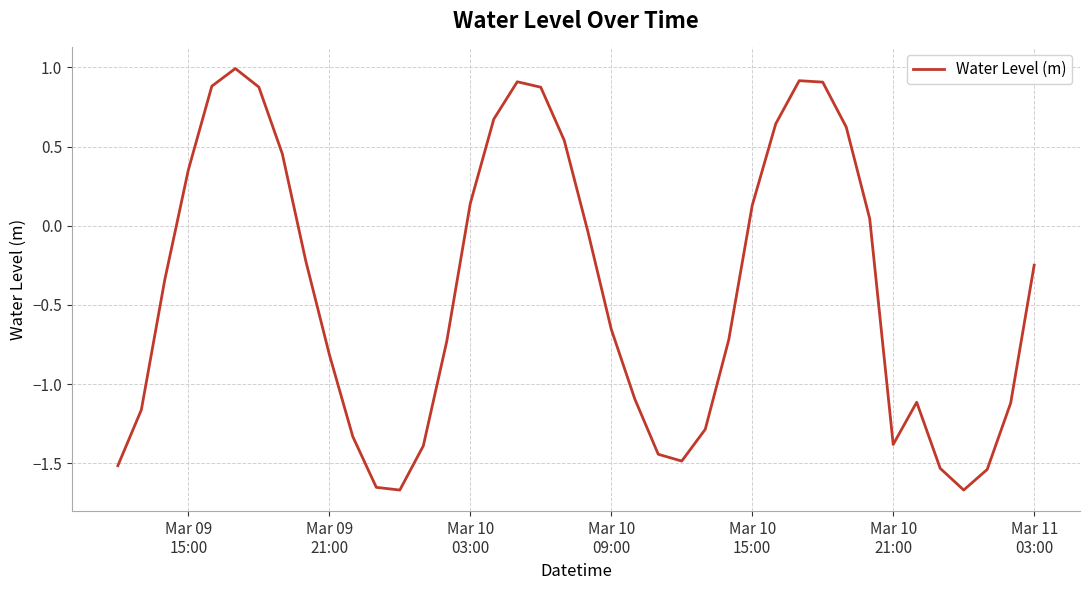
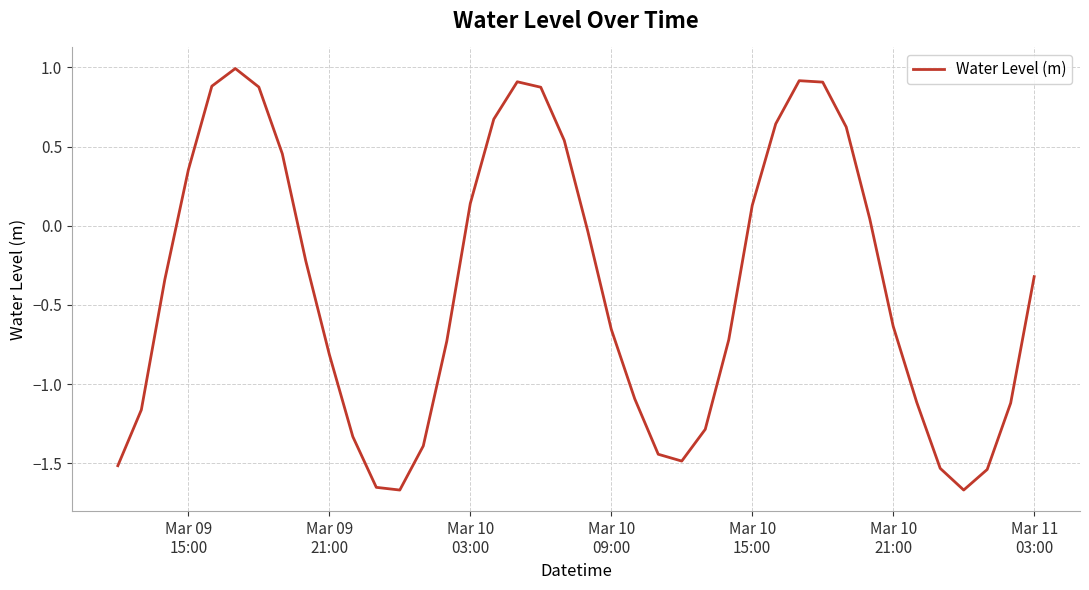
  {
    "Mar 09 15:00": 0.35,
    "Mar 09 21:00": -0.81,
    "Mar 10 03:00": 0.14,
    "Mar 10 09:00": -0.65,
    "Mar 10 15:00": 0.13,
-   "Mar 10 21:00": -1.38,
-   "Mar 11 03:00": -0.25
+   "Mar 10 21:00": -0.63,
+   "Mar 11 03:00": -0.32
  }
